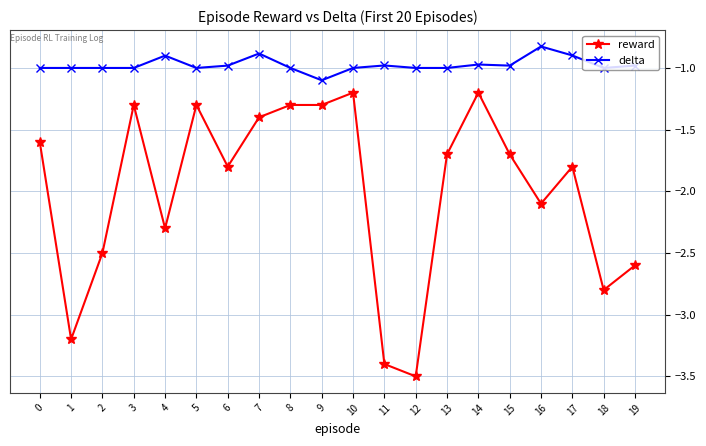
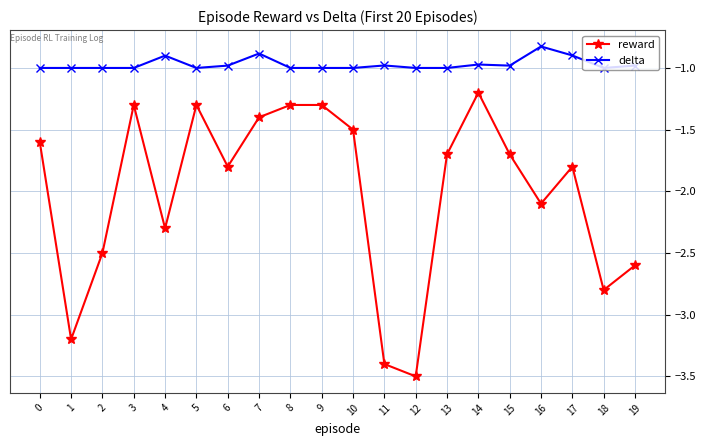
  {
    "reward": {
      "0": -1.6,
      "1": -3.2,
      "2": -2.5,
      "3": -1.3,
      "4": -2.3,
      "5": -1.3,
      "6": -1.8,
      "7": -1.4,
      "8": -1.3,
      "9": -1.3,
-     "10": -1.2,
+     "10": -1.5,
      "11": -3.4,
      "12": -3.5,
      "13": -1.7,
      "14": -1.2,
      "15": -1.7,
      "16": -2.1,
      "17": -1.8,
      "18": -2.8,
      "19": -2.6
    },
    "delta": {
      "0": -1.0,
      "1": -1.0,
      "2": -1.0,
      "3": -1.0,
      "4": -0.9,
      "5": -1.0,
      "6": -1.0,
      "7": -0.9,
      "8": -1.0,
-     "9": -1.1,
+     "9": -1.0,
      "10": -1.0,
      "11": -1.0,
      "12": -1.0,
      "13": -1.0,
      "14": -0.97,
      "15": -1.0,
      "16": -0.83,
      "17": -0.9
    }
  }
